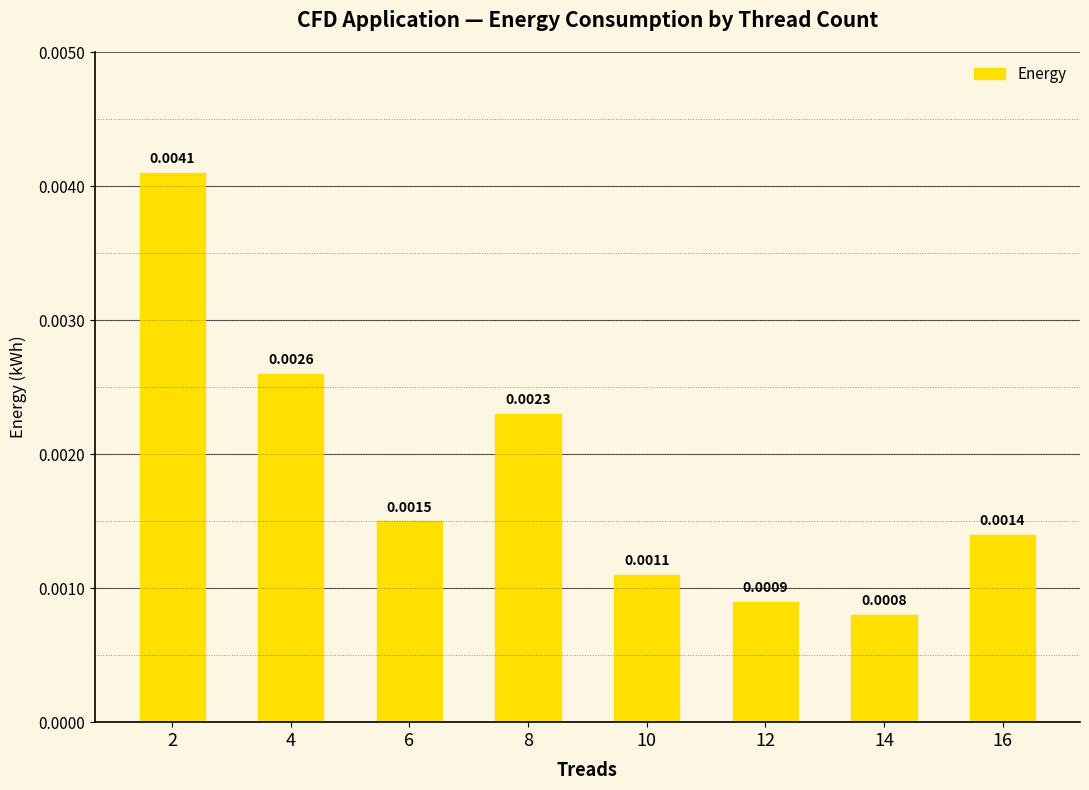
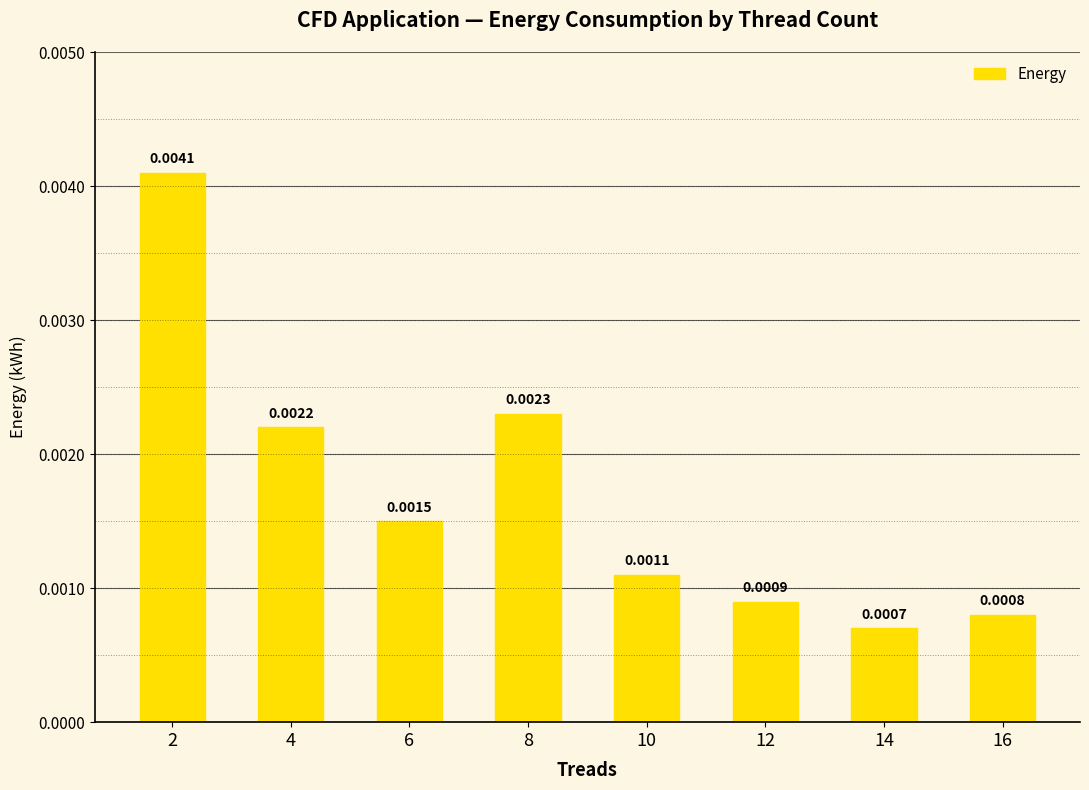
  {
    "2": 0.0041,
-   "4": 0.0026,
+   "4": 0.0022,
    "6": 0.0015,
    "8": 0.0023,
    "10": 0.0011,
    "12": 0.0009,
-   "14": 0.0008,
-   "16": 0.0014
+   "14": 0.0007,
+   "16": 0.0008
  }
